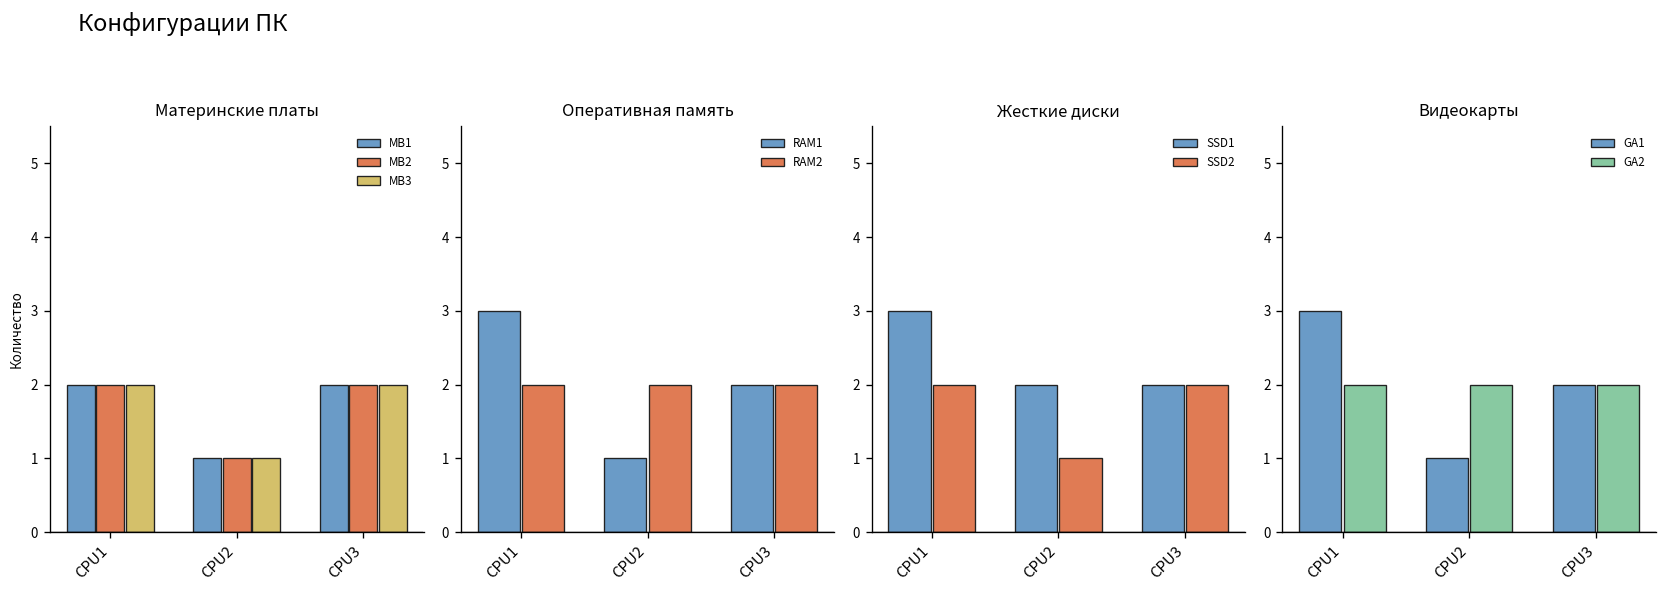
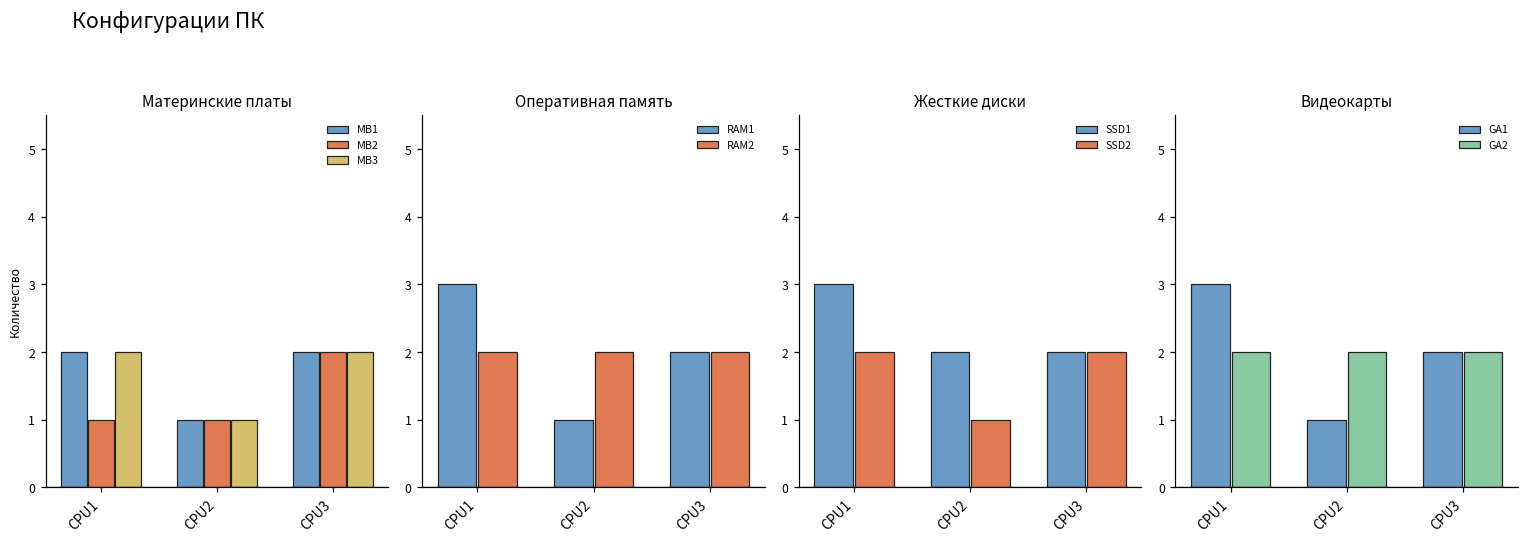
  {
    "Материнские платы": {
      "MB1": {
        "CPU1": 2,
        "CPU2": 1,
        "CPU3": 2
      },
      "MB2": {
-       "CPU1": 2,
+       "CPU1": 1,
        "CPU2": 1,
        "CPU3": 2
      },
      "MB3": {
        "CPU1": 2,
        "CPU2": 1,
        "CPU3": 2
      }
    },
    "Оперативная память": {
      "RAM1": {
        "CPU1": 3.0,
        "CPU2": 1.0,
        "CPU3": 2.0
      },
      "RAM2": {
        "CPU1": 2.0,
        "CPU2": 2.0,
        "CPU3": 2.0
      }
    },
    "Жесткие диски": {
      "SSD1": {
        "CPU1": 3.0,
        "CPU2": 2.0,
        "CPU3": 2.0
      },
      "SSD2": {
        "CPU1": 2.0,
        "CPU2": 1.0,
        "CPU3": 2.0
      }
    },
    "Видеокарты": {
      "GA1": {
        "CPU1": 3.0,
        "CPU2": 1.0,
        "CPU3": 2.0
      },
      "GA2": {
        "CPU1": 2.0,
        "CPU2": 2.0,
        "CPU3": 2.0
      }
    }
  }
